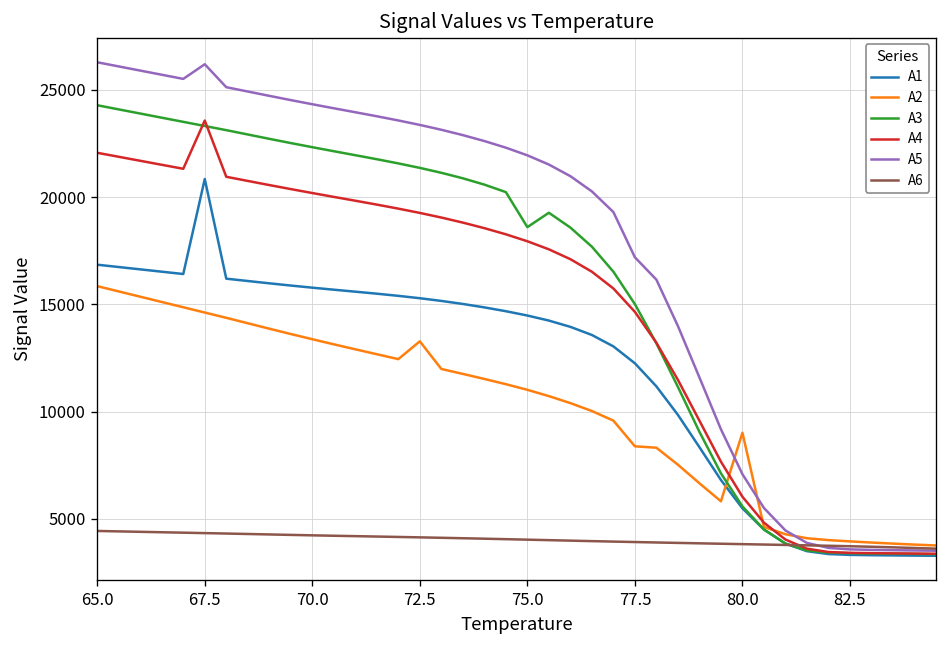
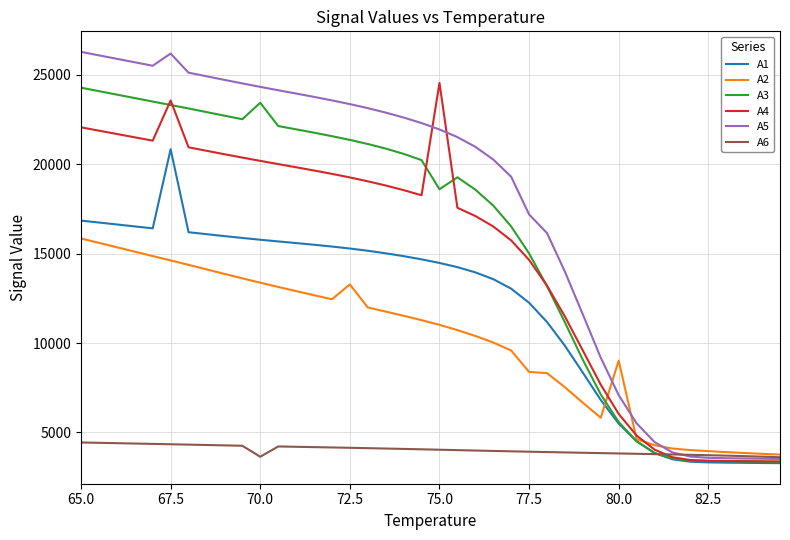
  {
    "A1": {
      "65.0": 16900,
      "67.5": 20800,
      "70.0": 15800,
      "72.5": 15300,
      "75.0": 14500,
      "77.5": 12300
    },
    "A2": {
      "65.0": 15900,
      "67.5": 14600,
      "70.0": 13400,
      "72.5": 13300,
      "75.0": 11000,
      "77.5": 8400,
      "80.0": 9000,
      "82.5": 4000
    },
    "A3": {
      "65.0": 24300,
      "67.5": 23300,
-     "70.0": 22300,
+     "70.0": 23400,
      "72.5": 21400,
      "75.0": 18600,
      "77.5": 15000
    },
    "A4": {
      "65.0": 22100,
      "67.5": 23600,
      "70.0": 20200,
      "72.5": 19300,
-     "75.0": 17900,
+     "75.0": 24600,
      "77.5": 14700,
      "80.0": 6000
    },
    "A5": {
      "65.0": 26300,
      "67.5": 26200,
      "70.0": 24300,
      "72.5": 23400,
      "75.0": 21900,
      "77.5": 17200,
      "80.0": 7100,
      "82.5": 3600
    },
    "A6": {
      "65.0": 4400,
      "67.5": 4300,
-     "70.0": 4200,
+     "70.0": 3600,
      "72.5": 4100,
      "75.0": 4000,
      "77.5": 3900,
      "80.0": 3800,
      "82.5": 3700
    }
  }
